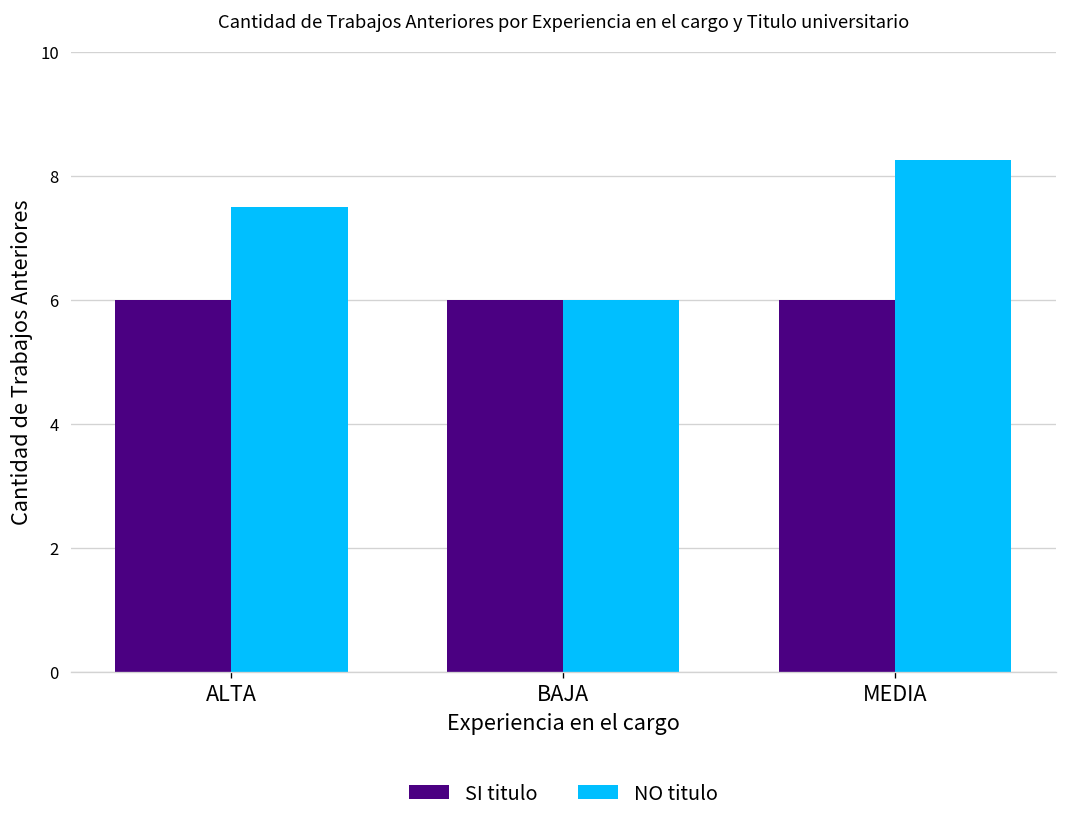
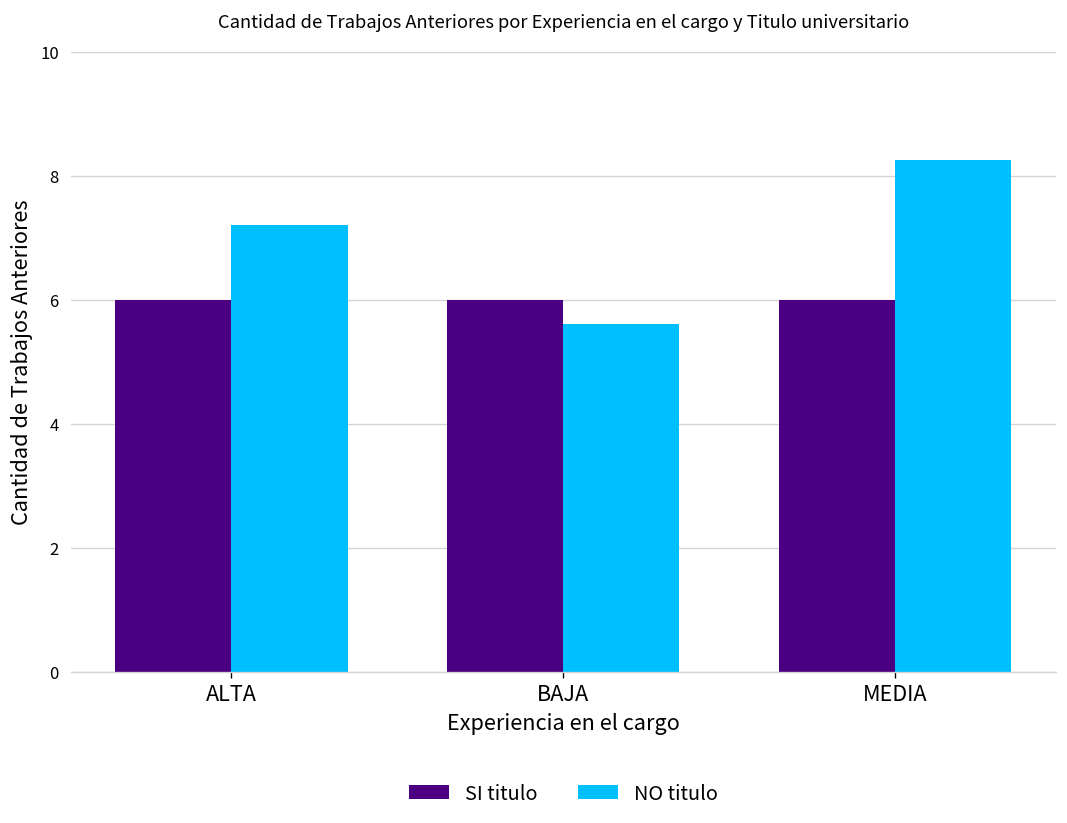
  {
    "SI titulo": {
      "ALTA": 6.0,
      "BAJA": 6.0,
      "MEDIA": 6.0
    },
    "NO titulo": {
-     "ALTA": 7.5,
-     "BAJA": 6.0,
+     "ALTA": 7.2,
+     "BAJA": 5.6,
      "MEDIA": 8.3
    }
  }
